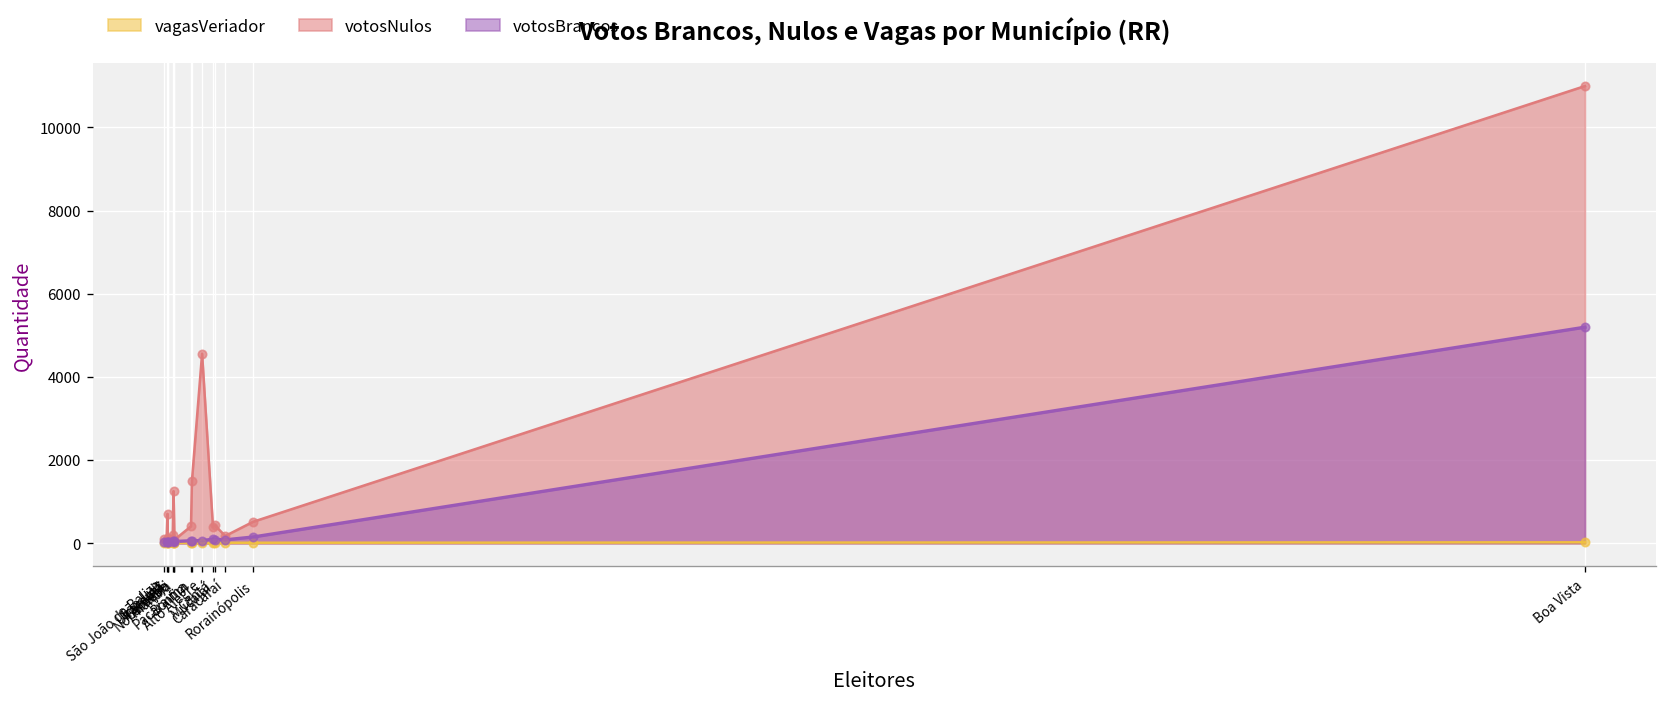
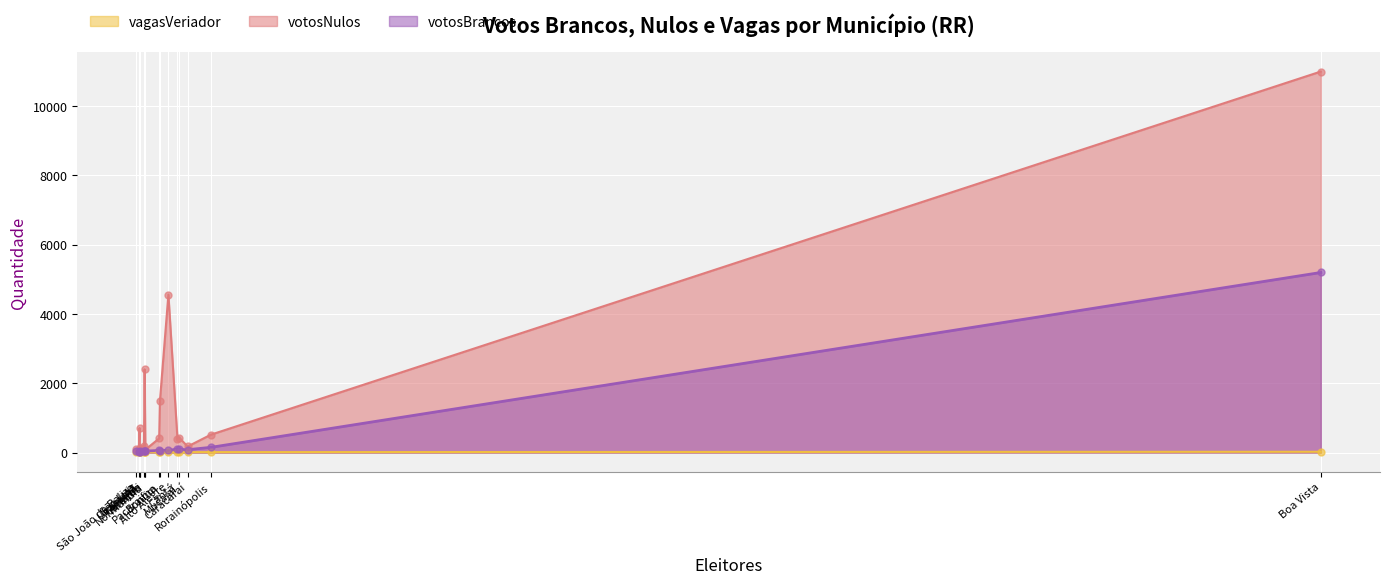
  {
    "vagasVeriador": {
      "Cantá": 0,
      "Mucajaí": 0,
      "Rorainópolis": 0,
      "Boa Vista": 0
    },
    "votosNulos": {
      "Uiramutã": 700,
      "Iracema": 100,
      "Caroebe": 200,
-     "Amajari": 1300,
+     "Amajari": 2400,
      "Pacaraima": 400,
      "Bonfim": 1500,
      "Alto Alegre": 4600,
      "Cantá": 400,
      "Mucajaí": 400,
      "Caracaraí": 200,
      "Rorainópolis": 500,
      "Boa Vista": 11000
    },
    "votosBrancos": {
      "Cantá": 100,
      "Mucajaí": 100,
      "Rorainópolis": 100,
      "Boa Vista": 5200
    }
  }
